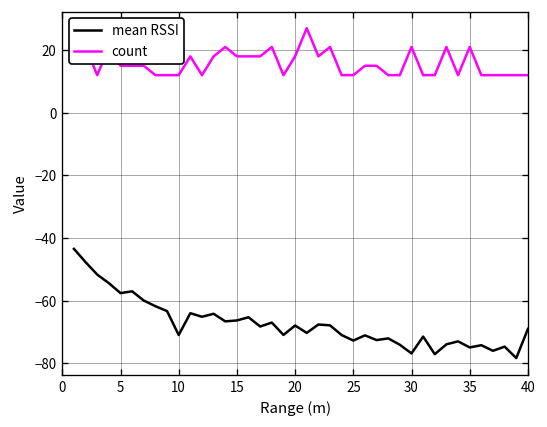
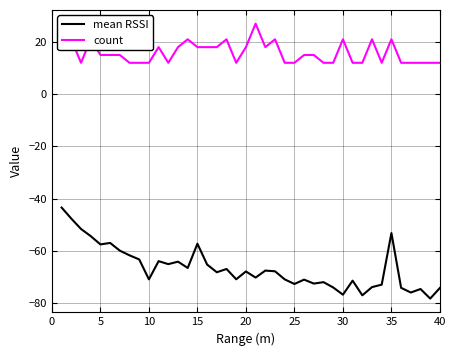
  {
    "mean RSSI": {
      "5": -58,
      "10": -71,
-     "15": -66,
+     "15": -57,
      "20": -68,
      "25": -73,
      "30": -77,
-     "35": -75,
-     "40": -69
+     "35": -53,
+     "40": -74
    },
    "count": {
      "5": 15,
      "10": 12,
      "15": 18,
      "20": 18,
      "25": 12,
      "30": 21,
      "35": 21,
      "40": 12
    }
  }
